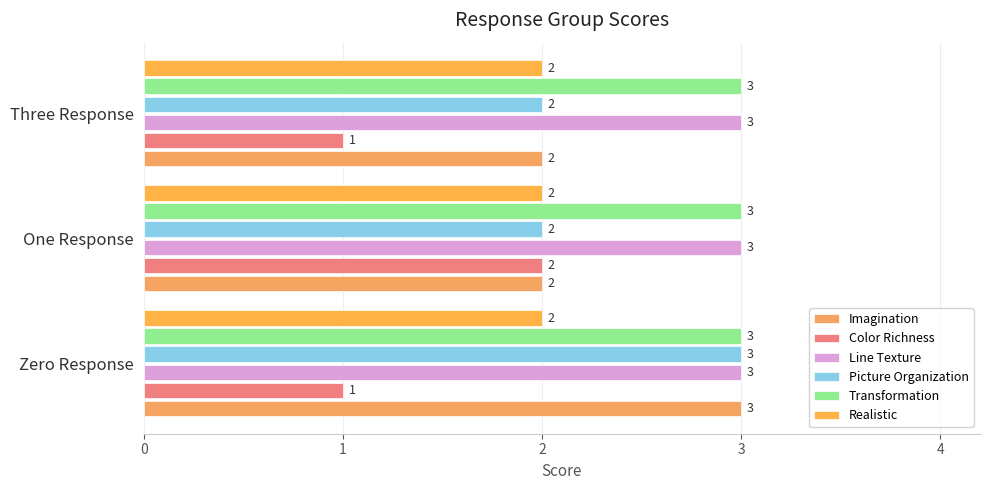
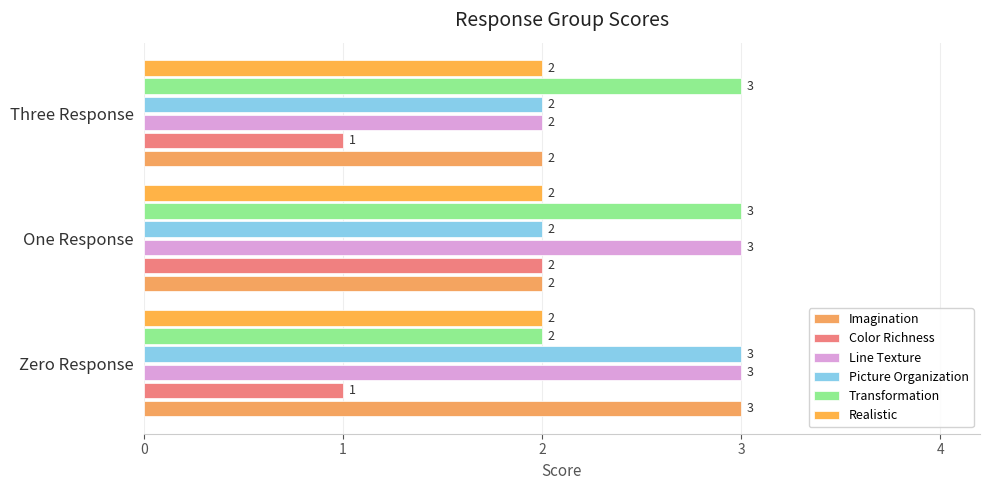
  {
    "Line Texture": {
-     "Three Response": 3,
+     "Three Response": 2,
      "One Response": 3,
      "Zero Response": 3
    },
    "Picture Organization": {
      "Three Response": 2,
      "One Response": 2,
      "Zero Response": 3
    },
    "Transformation": {
      "Three Response": 3,
      "One Response": 3,
-     "Zero Response": 3
+     "Zero Response": 2
    }
  }
